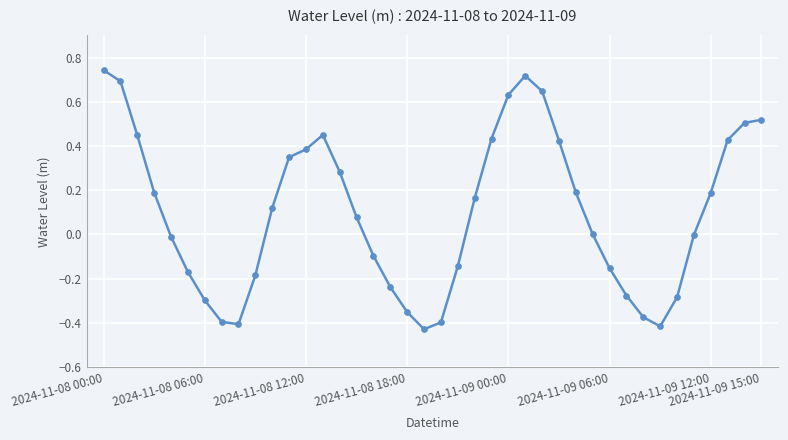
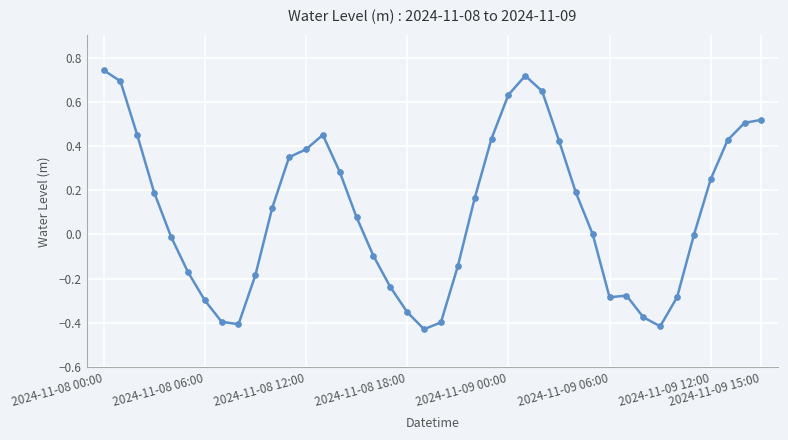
  {
    "2024-11-08 00:00": 0.74,
    "2024-11-08 06:00": -0.30,
    "2024-11-08 12:00": 0.38,
    "2024-11-08 18:00": -0.35,
    "2024-11-09 00:00": 0.63,
-   "2024-11-09 06:00": -0.15,
-   "2024-11-09 12:00": 0.19,
+   "2024-11-09 06:00": -0.28,
+   "2024-11-09 12:00": 0.25,
    "2024-11-09 15:00": 0.52
  }
